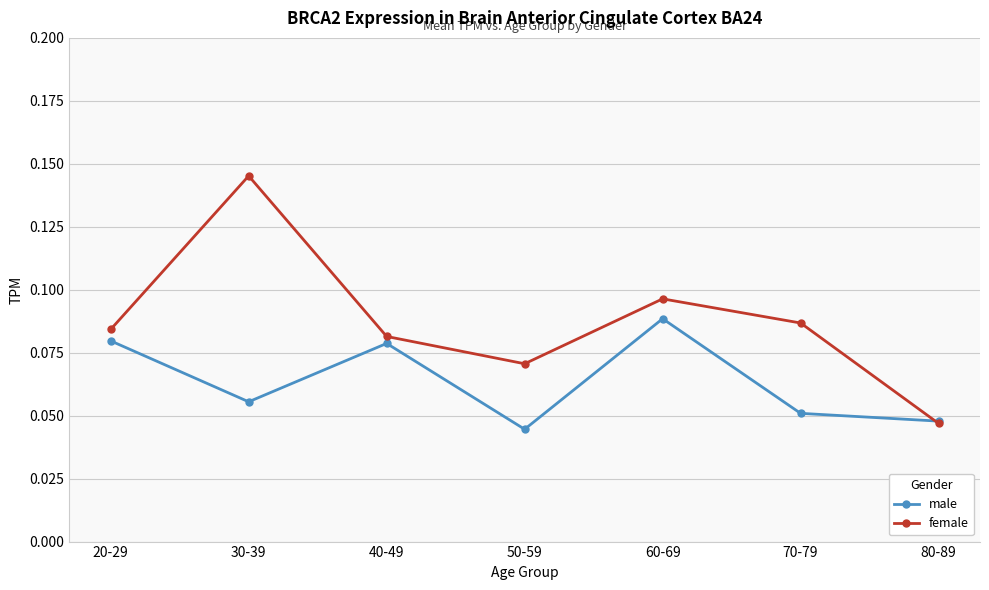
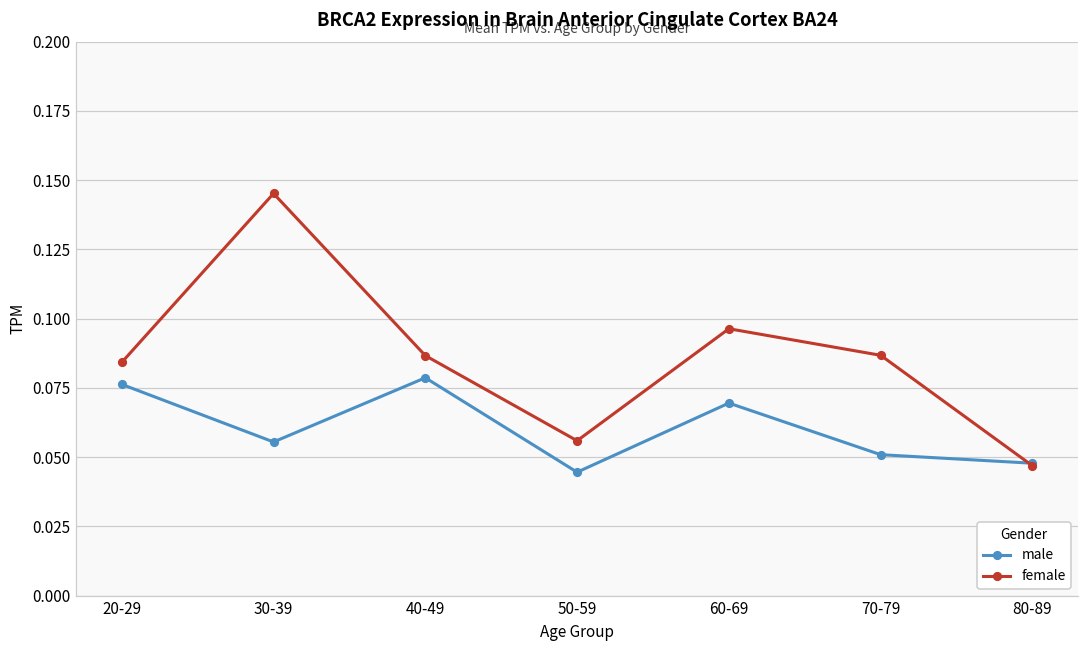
  {
    "male": {
-     "20-29": 0.080,
+     "20-29": 0.076,
      "30-39": 0.056,
      "40-49": 0.079,
      "50-59": 0.045,
-     "60-69": 0.088,
+     "60-69": 0.070,
      "70-79": 0.051
    },
    "female": {
      "20-29": 0.084,
      "30-39": 0.145,
-     "40-49": 0.081,
-     "50-59": 0.071,
+     "40-49": 0.087,
+     "50-59": 0.056,
      "60-69": 0.096,
      "70-79": 0.087
    }
  }
